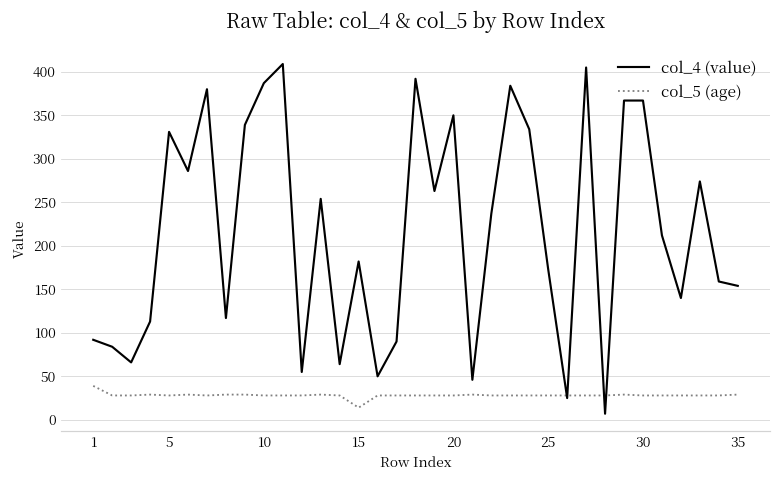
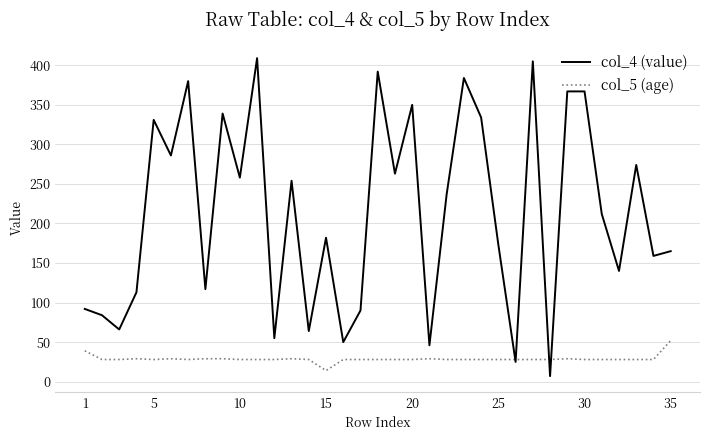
  {
    "col_4 (value)": {
      "1": 90,
      "5": 330,
-     "10": 390,
+     "10": 260,
      "15": 180,
      "20": 350,
      "25": 170,
      "30": 370,
-     "35": 150
+     "35": 170
    },
    "col_5 (age)": {
      "1": 40,
      "5": 30,
      "10": 30,
      "15": 10,
      "20": 30,
      "25": 30,
      "30": 30,
-     "35": 30
+     "35": 50
    }
  }
